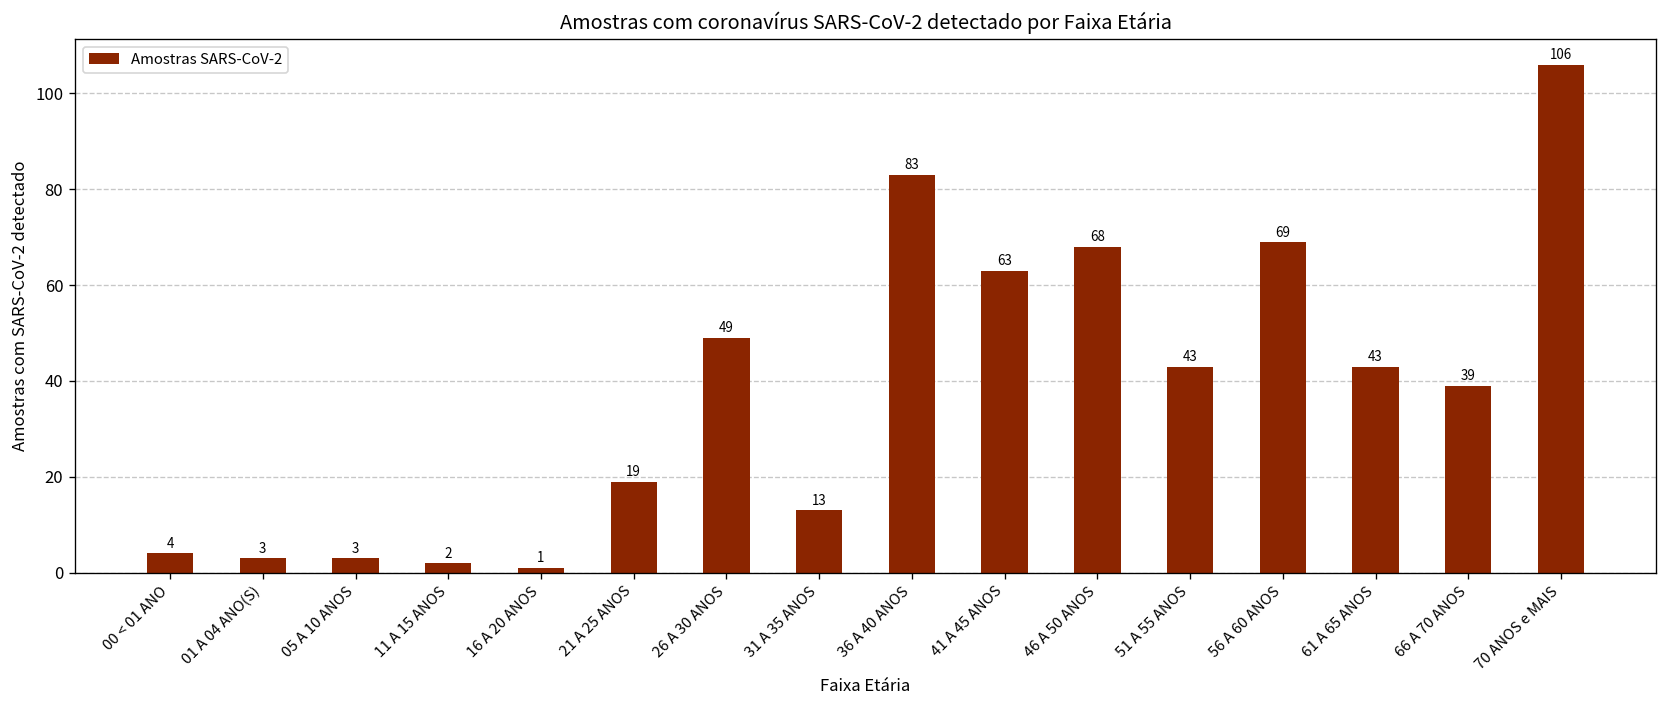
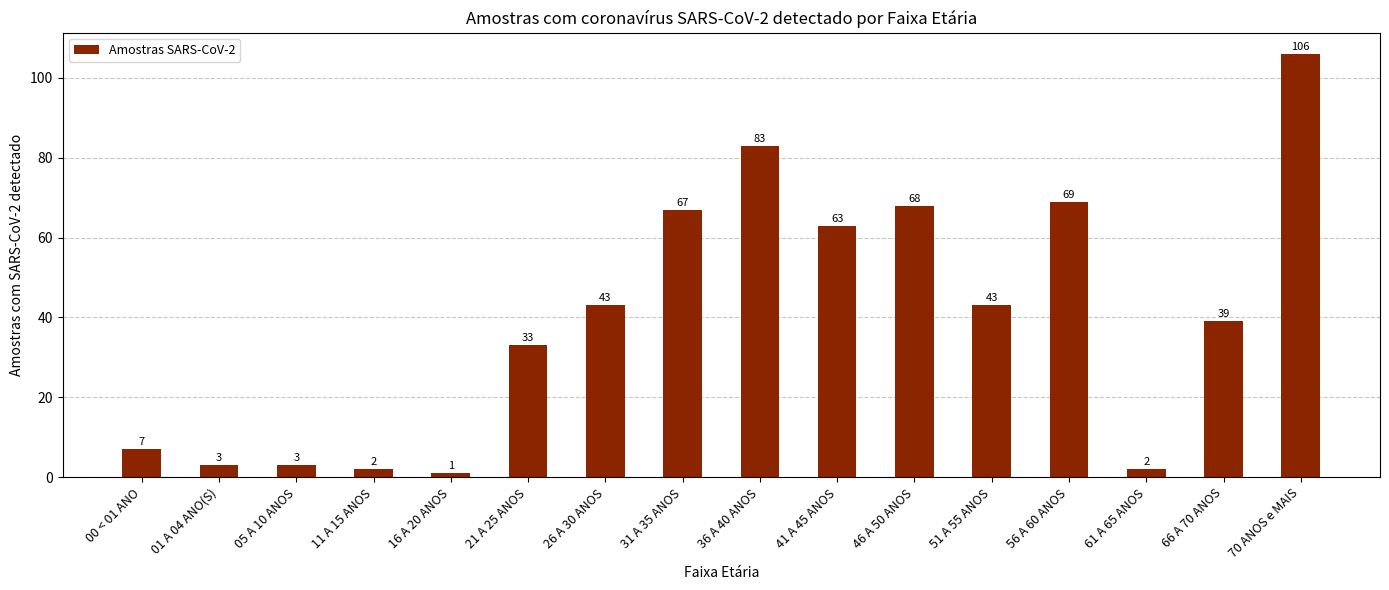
  {
-   "00 < 01 ANO": 4,
+   "00 < 01 ANO": 7,
    "01 A 04 ANO(S)": 3,
    "05 A 10 ANOS": 3,
    "11 A 15 ANOS": 2,
    "16 A 20 ANOS": 1,
-   "21 A 25 ANOS": 19,
-   "26 A 30 ANOS": 49,
-   "31 A 35 ANOS": 13,
+   "21 A 25 ANOS": 33,
+   "26 A 30 ANOS": 43,
+   "31 A 35 ANOS": 67,
    "36 A 40 ANOS": 83,
    "41 A 45 ANOS": 63,
    "46 A 50 ANOS": 68,
    "51 A 55 ANOS": 43,
    "56 A 60 ANOS": 69,
-   "61 A 65 ANOS": 43,
+   "61 A 65 ANOS": 2,
    "66 A 70 ANOS": 39,
    "70 ANOS e MAIS": 106
  }
